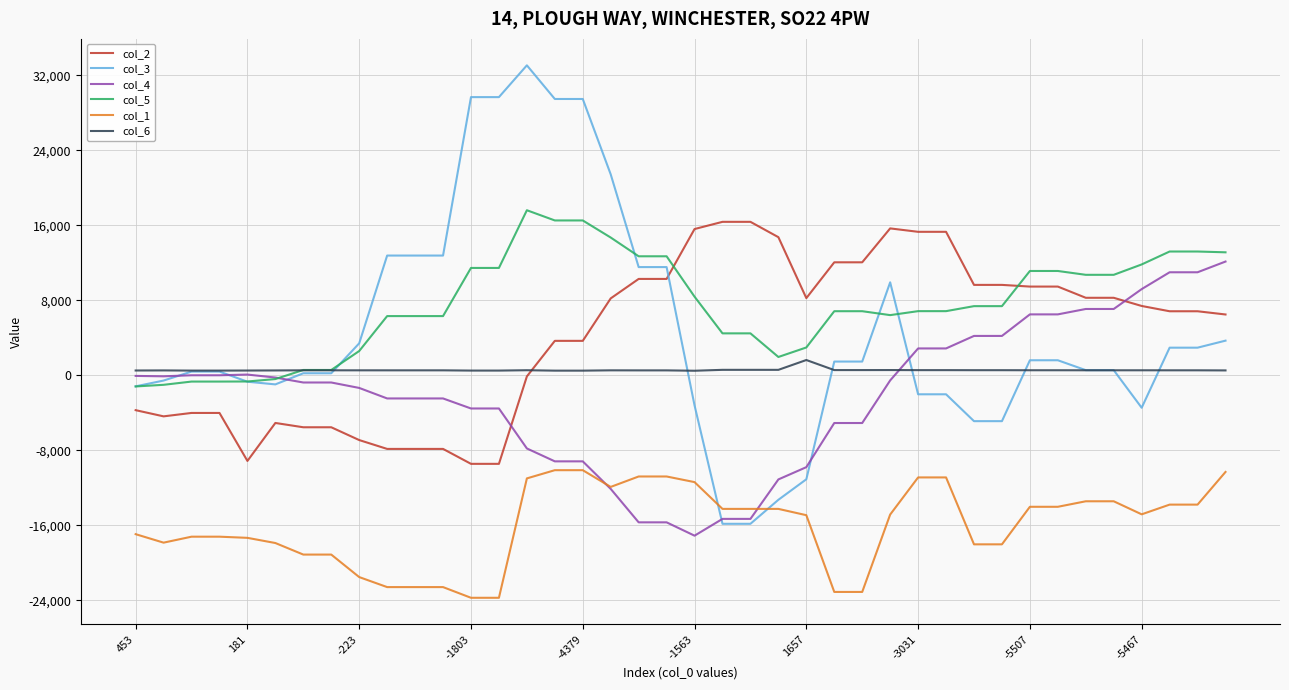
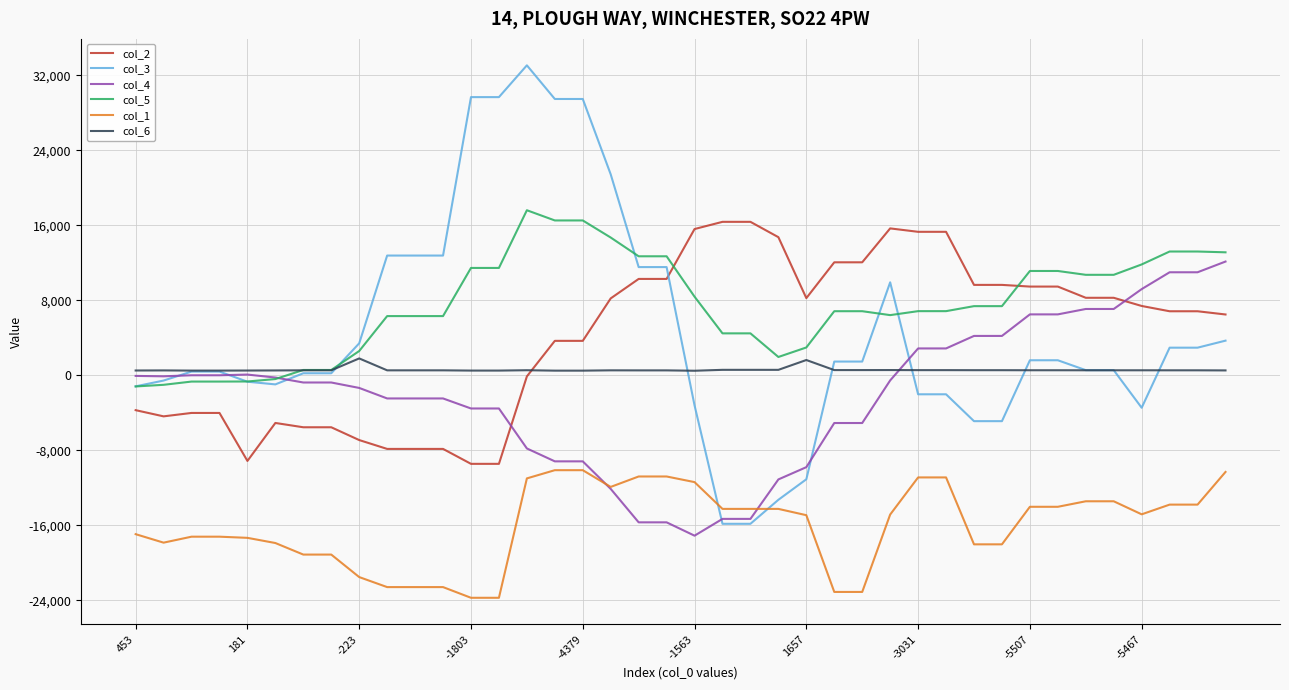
  {
    "col_2": {
      "453": "-4,000",
      "181": "-9,000",
      "-223": "-7,000",
      "-1803": "-9,000",
      "-4379": "4,000",
      "-1563": "16,000",
      "1657": "8,000",
      "-3031": "15,000",
      "-5507": "9,000",
      "-5467": "7,000"
    },
    "col_3": {
      "-223": "3,000",
      "-1803": "30,000",
      "-4379": "29,000",
      "-1563": "-3,000",
      "1657": "-11,000",
      "-3031": "-2,000",
      "-5507": "2,000",
      "-5467": "-3,000"
    },
    "col_4": {
      "453": "0",
      "181": "0",
      "-223": "-1,000",
      "-1803": "-4,000",
      "-4379": "-9,000",
      "-1563": "-17,000",
      "1657": "-10,000",
      "-3031": "3,000",
      "-5507": "7,000",
      "-5467": "9,000"
    },
    "col_5": {
      "-223": "3,000",
      "-1803": "11,000",
      "-4379": "17,000",
      "-1563": "8,000",
      "1657": "3,000",
      "-3031": "7,000",
      "-5507": "11,000",
      "-5467": "12,000"
    },
    "col_1": {
      "453": "-17,000",
      "181": "-17,000",
      "-223": "-22,000",
      "-1803": "-24,000",
      "-4379": "-10,000",
      "-1563": "-11,000",
      "1657": "-15,000",
      "-3031": "-11,000",
      "-5507": "-14,000",
      "-5467": "-15,000"
    },
    "col_6": {
      "453": "1,000",
      "181": "1,000",
-     "-223": "1,000",
+     "-223": "2,000",
      "-1803": "1,000",
      "-4379": "1,000",
      "-1563": "0",
      "1657": "2,000",
      "-3031": "1,000",
      "-5507": "1,000",
      "-5467": "1,000"
    }
  }
